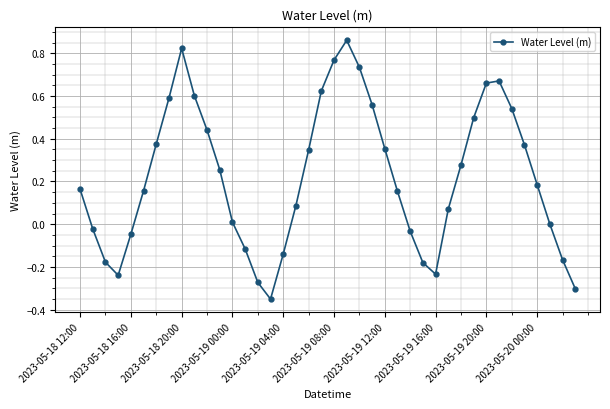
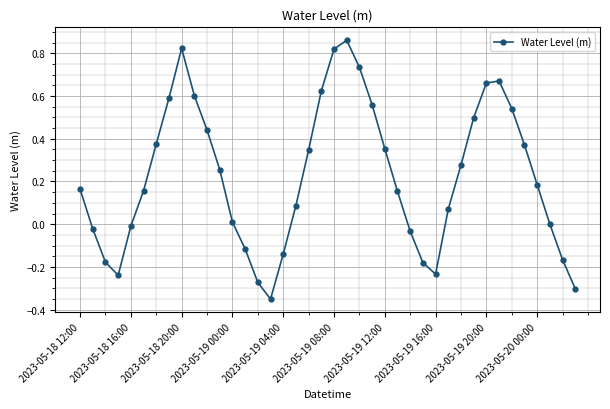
  {
    "2023-05-18 12:00": 0.16,
-   "2023-05-18 16:00": -0.05,
+   "2023-05-18 16:00": -0.01,
    "2023-05-18 20:00": 0.82,
    "2023-05-19 00:00": 0.01,
    "2023-05-19 04:00": -0.14,
-   "2023-05-19 08:00": 0.77,
+   "2023-05-19 08:00": 0.82,
    "2023-05-19 12:00": 0.35,
    "2023-05-19 16:00": -0.23,
    "2023-05-19 20:00": 0.66,
    "2023-05-20 00:00": 0.18
  }
